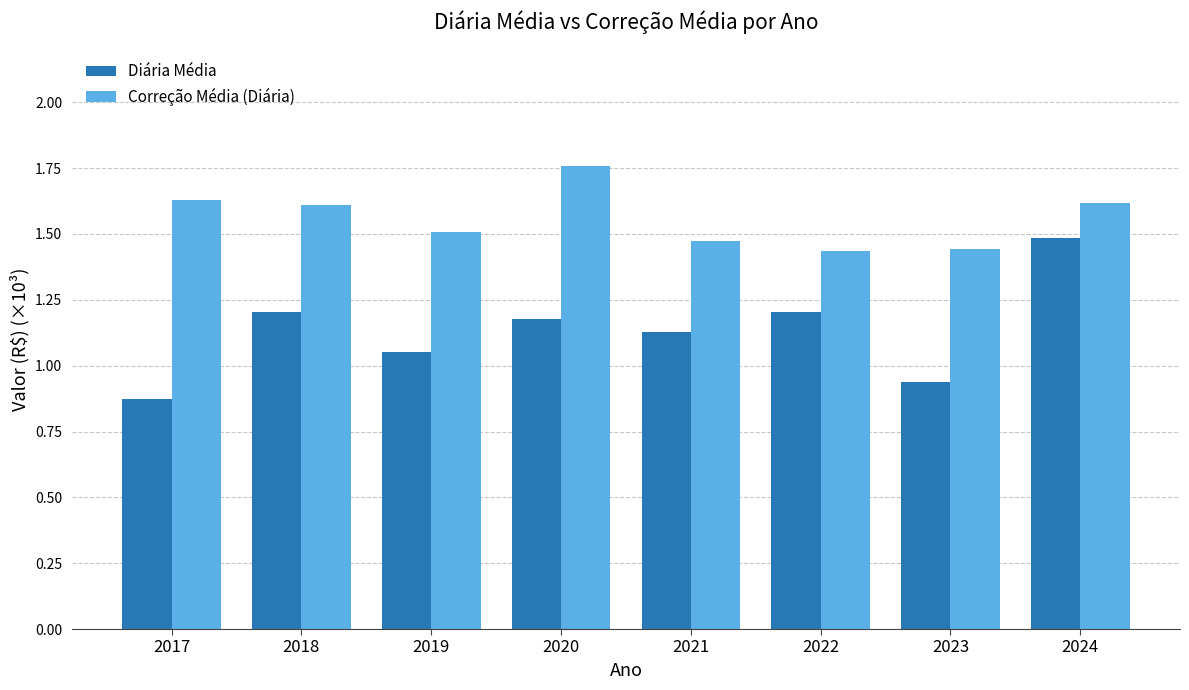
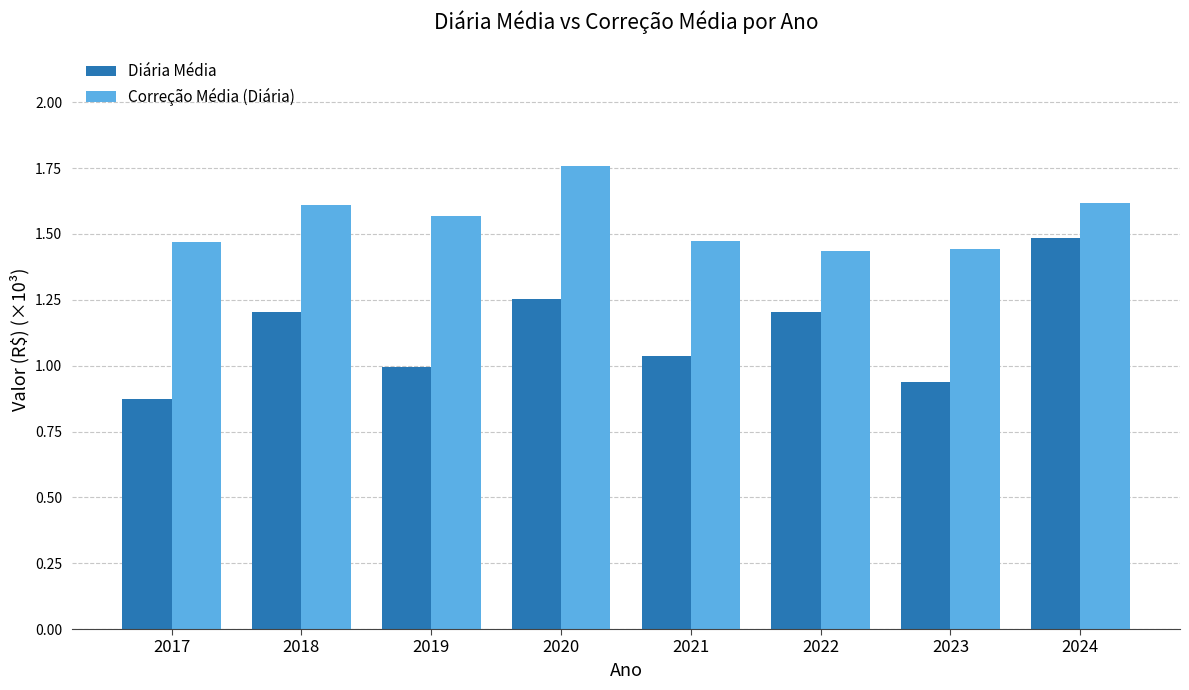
  {
    "Diária Média": {
      "2017": 0.87,
      "2018": 1.21,
-     "2019": 1.05,
-     "2020": 1.18,
-     "2021": 1.13,
+     "2019": 0.99,
+     "2020": 1.25,
+     "2021": 1.04,
      "2022": 1.20,
      "2023": 0.94,
      "2024": 1.49
    },
    "Correção Média (Diária)": {
-     "2017": 1.63,
+     "2017": 1.47,
      "2018": 1.61,
-     "2019": 1.51,
+     "2019": 1.57,
      "2020": 1.76,
      "2021": 1.47,
      "2022": 1.44,
      "2023": 1.44,
      "2024": 1.62
    }
  }
